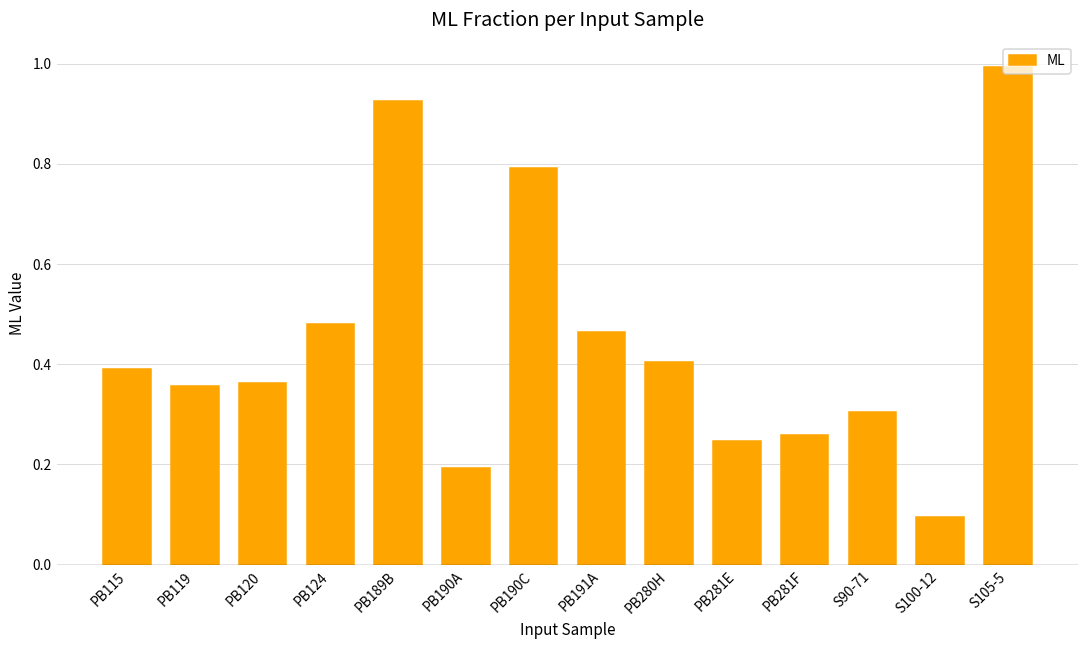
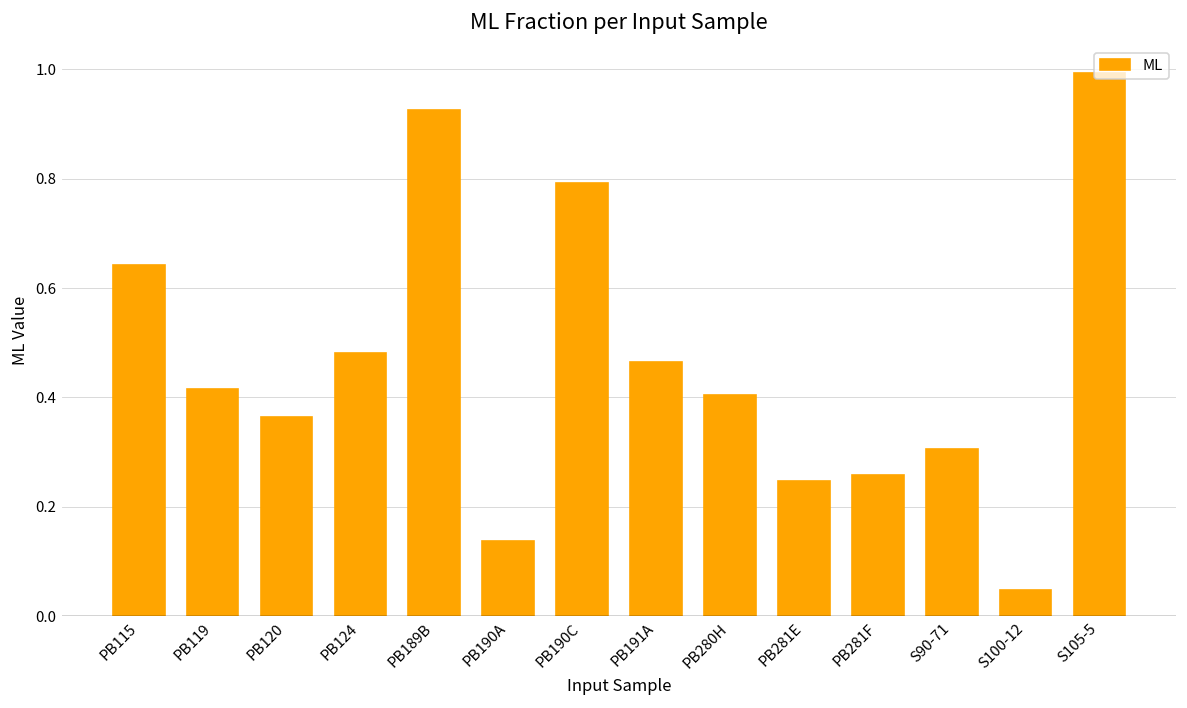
  {
-   "PB115": 0.39,
-   "PB119": 0.36,
+   "PB115": 0.64,
+   "PB119": 0.42,
    "PB120": 0.36,
    "PB124": 0.48,
    "PB189B": 0.93,
-   "PB190A": 0.19,
+   "PB190A": 0.14,
    "PB190C": 0.79,
    "PB191A": 0.46,
    "PB280H": 0.40,
    "PB281E": 0.25,
    "PB281F": 0.26,
    "S90-71": 0.31,
-   "S100-12": 0.10
+   "S100-12": 0.05
  }
